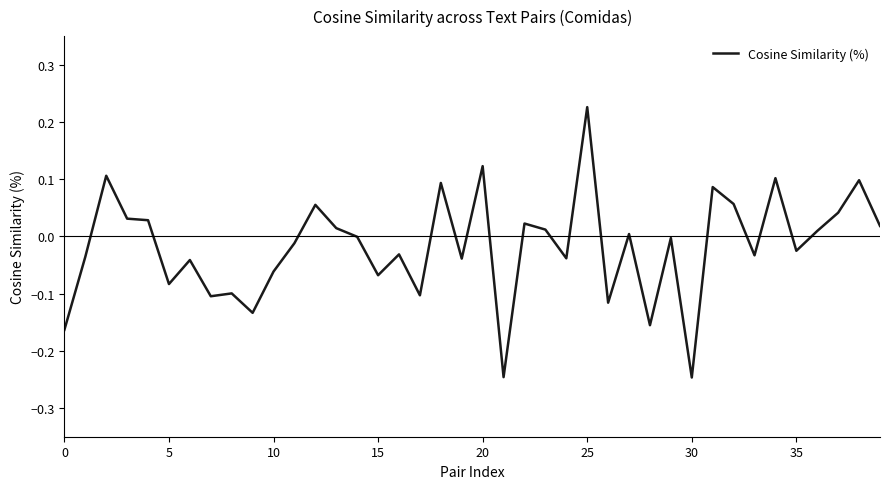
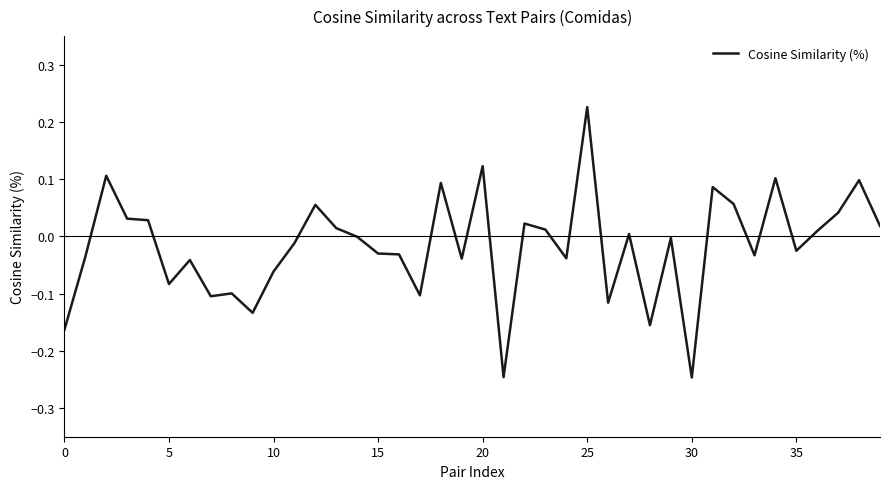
  {
    "0": -0.16,
    "5": -0.08,
    "10": -0.06,
-   "15": -0.07,
+   "15": -0.03,
    "20": 0.12,
    "25": 0.23,
    "30": -0.25,
    "35": -0.03
  }
